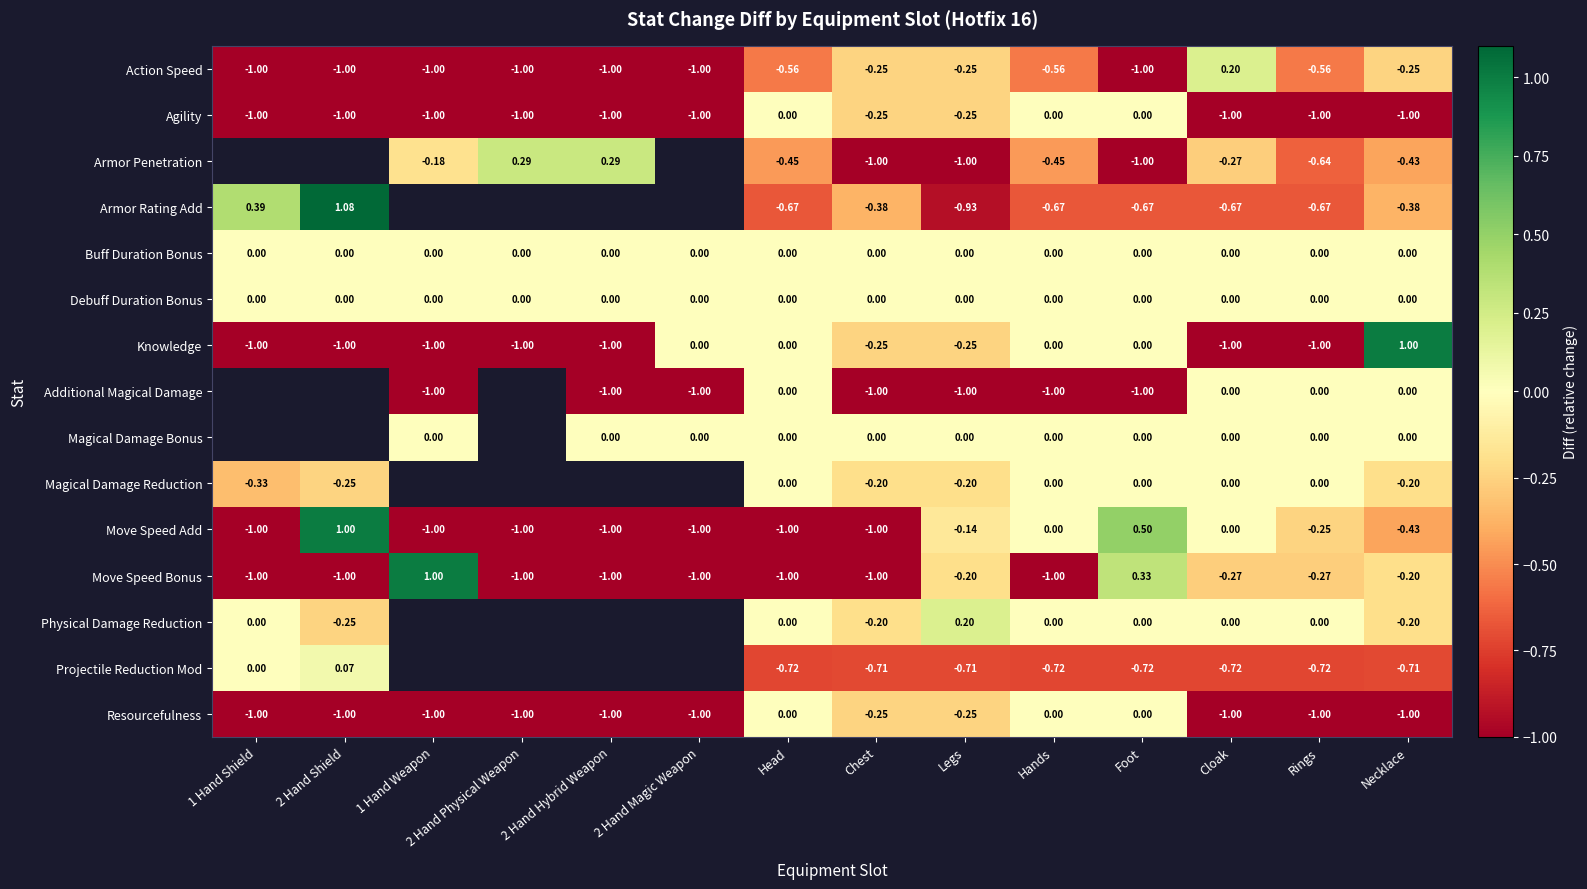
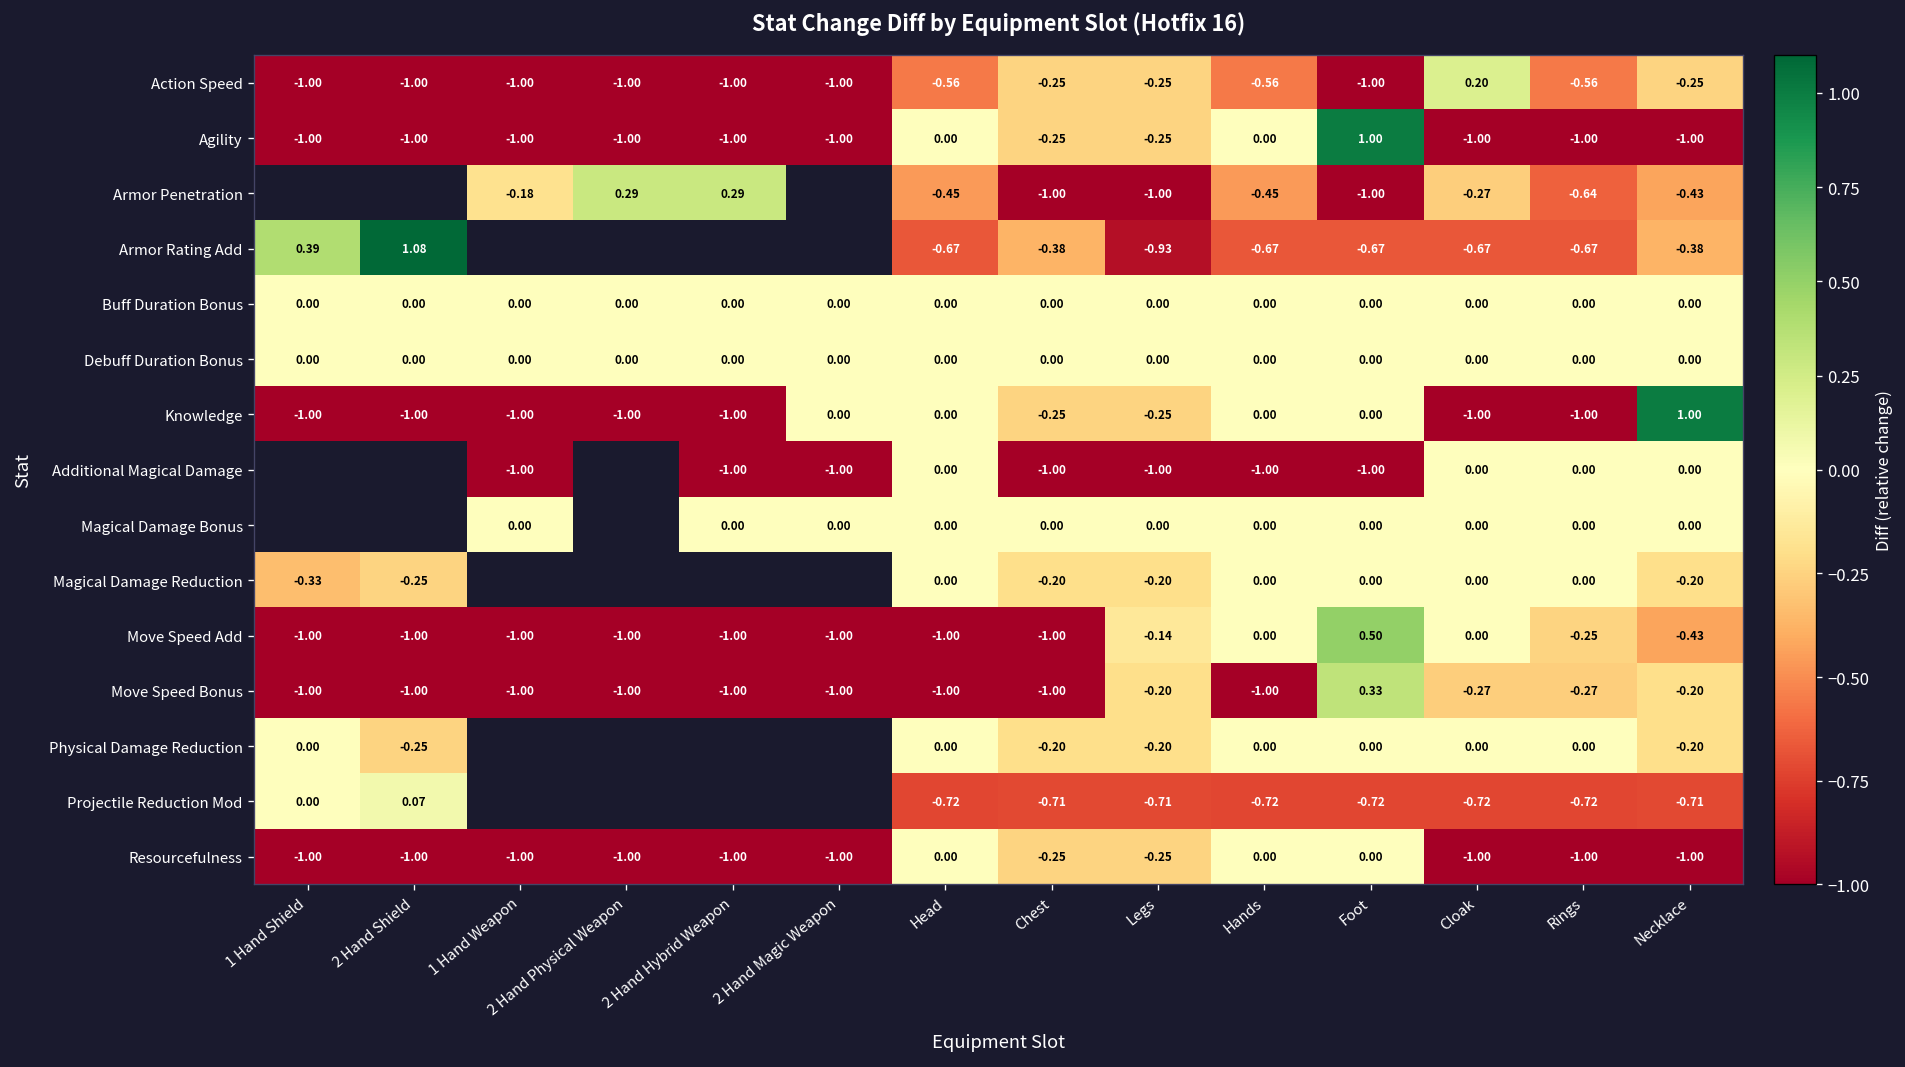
  {
    "Action Speed": {
      "1 Hand Shield": -1.00,
      "2 Hand Shield": -1.00,
      "1 Hand Weapon": -1.00,
      "2 Hand Physical Weapon": -1.00,
      "2 Hand Hybrid Weapon": -1.00,
      "2 Hand Magic Weapon": -1.00,
      "Head": -0.56,
      "Chest": -0.25,
      "Legs": -0.25,
      "Hands": -0.56,
      "Foot": -1.00,
      "Cloak": 0.20,
      "Rings": -0.56,
      "Necklace": -0.25
    },
    "Agility": {
      "1 Hand Shield": -1.00,
      "2 Hand Shield": -1.00,
      "1 Hand Weapon": -1.00,
      "2 Hand Physical Weapon": -1.00,
      "2 Hand Hybrid Weapon": -1.00,
      "2 Hand Magic Weapon": -1.00,
      "Head": 0.00,
      "Chest": -0.25,
      "Legs": -0.25,
      "Hands": 0.00,
-     "Foot": 0.00,
+     "Foot": 1.00,
      "Cloak": -1.00,
      "Rings": -1.00,
      "Necklace": -1.00
    },
    "Armor Penetration": {
      "1 Hand Weapon": -0.18,
      "2 Hand Physical Weapon": 0.29,
      "2 Hand Hybrid Weapon": 0.29,
      "Head": -0.45,
      "Chest": -1.00,
      "Legs": -1.00,
      "Hands": -0.45,
      "Foot": -1.00,
      "Cloak": -0.27,
      "Rings": -0.64,
      "Necklace": -0.43
    },
    "Armor Rating Add": {
      "1 Hand Shield": 0.39,
      "2 Hand Shield": 1.08,
      "Head": -0.67,
      "Chest": -0.38,
      "Legs": -0.93,
      "Hands": -0.67,
      "Foot": -0.67,
      "Cloak": -0.67,
      "Rings": -0.67,
      "Necklace": -0.38
    },
    "Buff Duration Bonus": {
      "1 Hand Shield": 0.00,
      "2 Hand Shield": 0.00,
      "1 Hand Weapon": 0.00,
      "2 Hand Physical Weapon": 0.00,
      "2 Hand Hybrid Weapon": 0.00,
      "2 Hand Magic Weapon": 0.00,
      "Head": 0.00,
      "Chest": 0.00,
      "Legs": 0.00,
      "Hands": 0.00,
      "Foot": 0.00,
      "Cloak": 0.00,
      "Rings": 0.00,
      "Necklace": 0.00
    },
    "Debuff Duration Bonus": {
      "1 Hand Shield": 0.00,
      "2 Hand Shield": 0.00,
      "1 Hand Weapon": 0.00,
      "2 Hand Physical Weapon": 0.00,
      "2 Hand Hybrid Weapon": 0.00,
      "2 Hand Magic Weapon": 0.00,
      "Head": 0.00,
      "Chest": 0.00,
      "Legs": 0.00,
      "Hands": 0.00,
      "Foot": 0.00,
      "Cloak": 0.00,
      "Rings": 0.00,
      "Necklace": 0.00
    },
    "Knowledge": {
      "1 Hand Shield": -1.00,
      "2 Hand Shield": -1.00,
      "1 Hand Weapon": -1.00,
      "2 Hand Physical Weapon": -1.00,
      "2 Hand Hybrid Weapon": -1.00,
      "2 Hand Magic Weapon": 0.00,
      "Head": 0.00,
      "Chest": -0.25,
      "Legs": -0.25,
      "Hands": 0.00,
      "Foot": 0.00,
      "Cloak": -1.00,
      "Rings": -1.00,
      "Necklace": 1.00
    },
    "Additional Magical Damage": {
      "1 Hand Weapon": -1.00,
      "2 Hand Hybrid Weapon": -1.00,
      "2 Hand Magic Weapon": -1.00,
      "Head": 0.00,
      "Chest": -1.00,
      "Legs": -1.00,
      "Hands": -1.00,
      "Foot": -1.00,
      "Cloak": 0.00,
      "Rings": 0.00,
      "Necklace": 0.00
    },
    "Magical Damage Bonus": {
      "1 Hand Weapon": 0.00,
      "2 Hand Hybrid Weapon": 0.00,
      "2 Hand Magic Weapon": 0.00,
      "Head": 0.00,
      "Chest": 0.00,
      "Legs": 0.00,
      "Hands": 0.00,
      "Foot": 0.00,
      "Cloak": 0.00,
      "Rings": 0.00,
      "Necklace": 0.00
    },
    "Magical Damage Reduction": {
      "1 Hand Shield": -0.33,
      "2 Hand Shield": -0.25,
      "Head": 0.00,
      "Chest": -0.20,
      "Legs": -0.20,
      "Hands": 0.00,
      "Foot": 0.00,
      "Cloak": 0.00,
      "Rings": 0.00,
      "Necklace": -0.20
    },
    "Move Speed Add": {
      "1 Hand Shield": -1.00,
-     "2 Hand Shield": 1.00,
+     "2 Hand Shield": -1.00,
      "1 Hand Weapon": -1.00,
      "2 Hand Physical Weapon": -1.00,
      "2 Hand Hybrid Weapon": -1.00,
      "2 Hand Magic Weapon": -1.00,
      "Head": -1.00,
      "Chest": -1.00,
      "Legs": -0.14,
      "Hands": 0.00,
      "Foot": 0.50,
      "Cloak": 0.00,
      "Rings": -0.25,
      "Necklace": -0.43
    },
    "Move Speed Bonus": {
      "1 Hand Shield": -1.00,
      "2 Hand Shield": -1.00,
-     "1 Hand Weapon": 1.00,
+     "1 Hand Weapon": -1.00,
      "2 Hand Physical Weapon": -1.00,
      "2 Hand Hybrid Weapon": -1.00,
      "2 Hand Magic Weapon": -1.00,
      "Head": -1.00,
      "Chest": -1.00,
      "Legs": -0.20,
      "Hands": -1.00,
      "Foot": 0.33,
      "Cloak": -0.27,
      "Rings": -0.27,
      "Necklace": -0.20
    },
    "Physical Damage Reduction": {
      "1 Hand Shield": 0.00,
      "2 Hand Shield": -0.25,
      "Head": 0.00,
      "Chest": -0.20,
-     "Legs": 0.20,
+     "Legs": -0.20,
      "Hands": 0.00,
      "Foot": 0.00,
      "Cloak": 0.00,
      "Rings": 0.00,
      "Necklace": -0.20
    },
    "Projectile Reduction Mod": {
      "1 Hand Shield": 0.00,
      "2 Hand Shield": 0.07,
      "Head": -0.72,
      "Chest": -0.71,
      "Legs": -0.71,
      "Hands": -0.72,
      "Foot": -0.72,
      "Cloak": -0.72,
      "Rings": -0.72,
      "Necklace": -0.71
    },
    "Resourcefulness": {
      "1 Hand Shield": -1.00,
      "2 Hand Shield": -1.00,
      "1 Hand Weapon": -1.00,
      "2 Hand Physical Weapon": -1.00,
      "2 Hand Hybrid Weapon": -1.00,
      "2 Hand Magic Weapon": -1.00,
      "Head": 0.00,
      "Chest": -0.25,
      "Legs": -0.25,
      "Hands": 0.00,
      "Foot": 0.00,
      "Cloak": -1.00,
      "Rings": -1.00,
      "Necklace": -1.00
    }
  }
